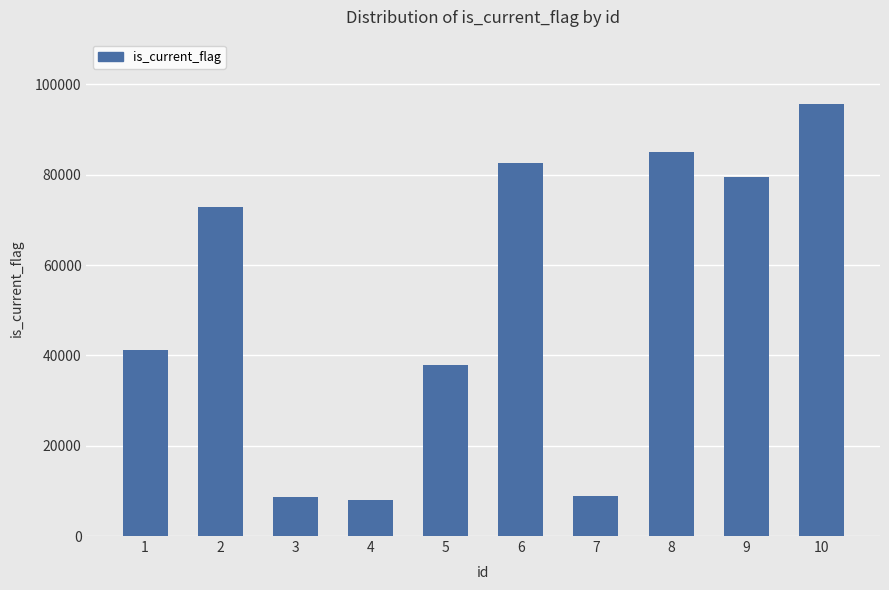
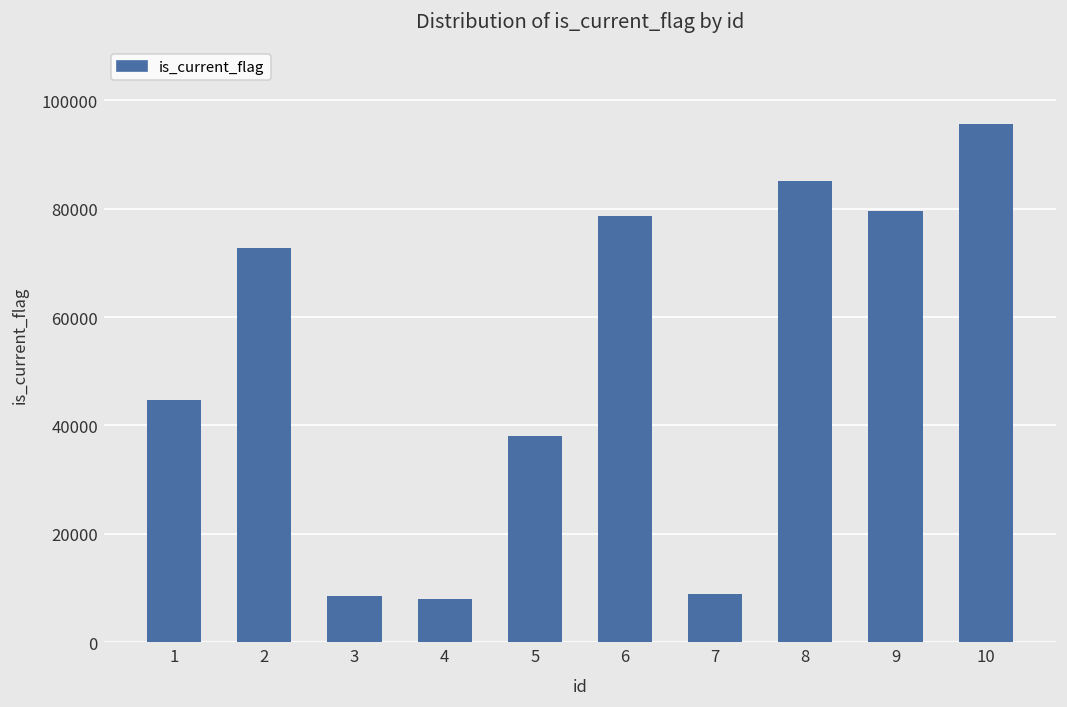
  {
-   "1": 41000,
+   "1": 45000,
    "2": 73000,
    "3": 9000,
    "4": 8000,
    "5": 38000,
-   "6": 83000,
+   "6": 79000,
    "7": 9000,
    "8": 85000,
    "9": 80000,
    "10": 96000
  }
